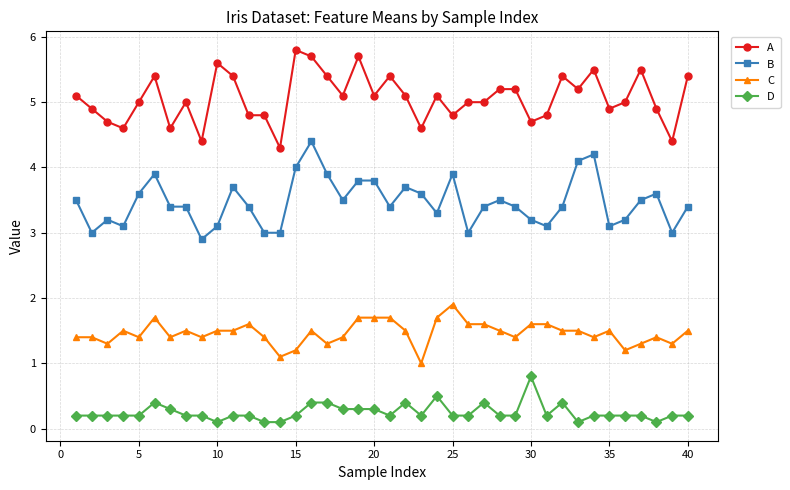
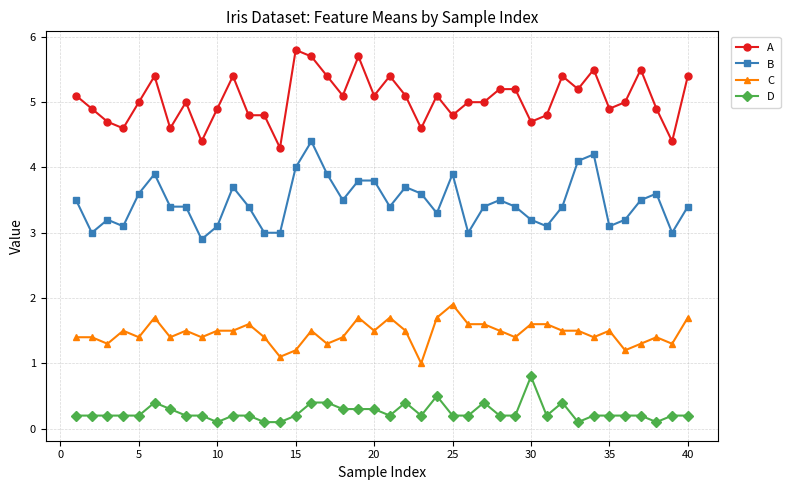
  {
    "A": {
      "5": 5.0,
-     "10": 5.6,
+     "10": 4.9,
      "15": 5.8,
      "20": 5.1,
      "25": 4.8,
      "30": 4.7,
      "35": 4.9,
      "40": 5.4
    },
    "B": {
      "5": 3.6,
      "10": 3.1,
      "15": 4.0,
      "20": 3.8,
      "25": 3.9,
      "30": 3.2,
      "35": 3.1,
      "40": 3.4
    },
    "C": {
      "5": 1.4,
      "10": 1.5,
      "15": 1.2,
-     "20": 1.7,
+     "20": 1.5,
      "25": 1.9,
      "30": 1.6,
      "35": 1.5,
-     "40": 1.5
+     "40": 1.7
    },
    "D": {
      "5": 0.2,
      "10": 0.1,
      "15": 0.2,
      "20": 0.3,
      "25": 0.2,
      "30": 0.8,
      "35": 0.2,
      "40": 0.2
    }
  }
